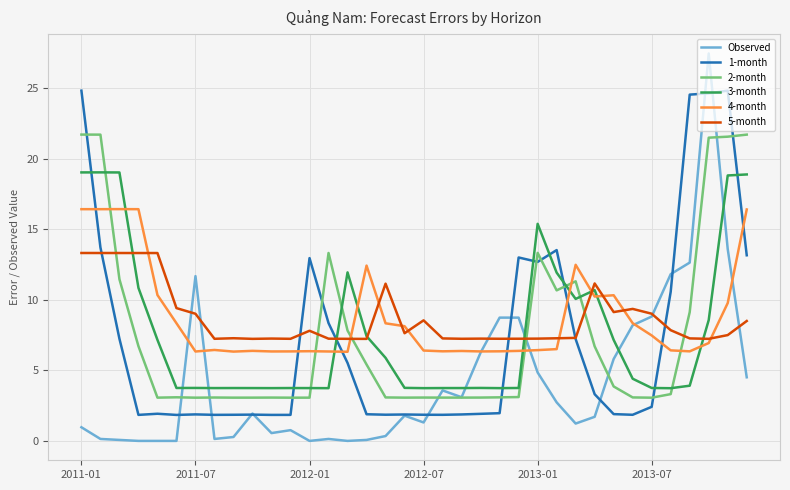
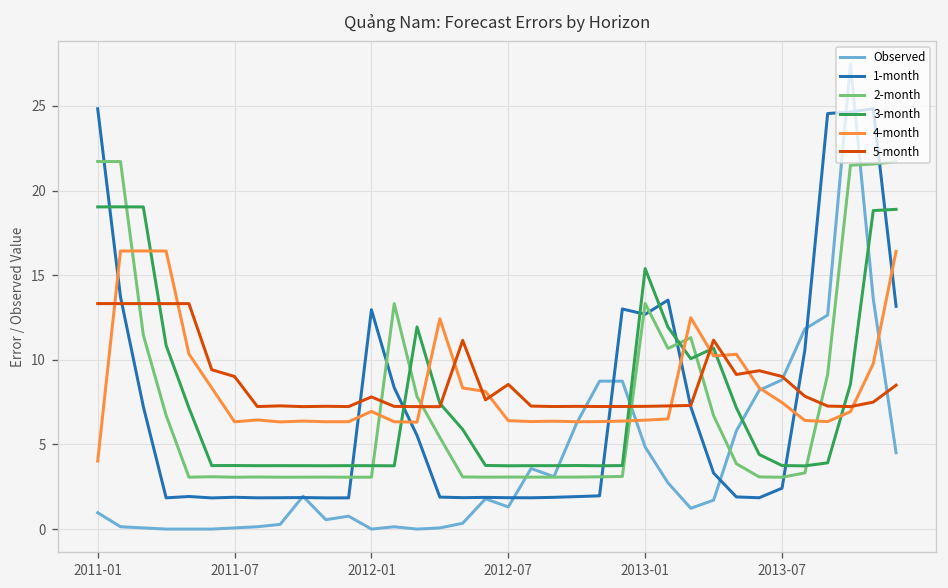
  {
    "Observed": {
      "2011-01": 1.0,
-     "2011-07": 11.7,
+     "2011-07": 0.1,
      "2012-01": 0.0,
      "2012-07": 1.3,
      "2013-01": 4.9,
      "2013-07": 8.8
    },
    "1-month": {
      "2011-01": 24.8,
      "2011-07": 1.9,
      "2012-01": 13.0,
      "2012-07": 1.9,
      "2013-01": 12.7,
      "2013-07": 2.4
    },
    "2-month": {
      "2011-01": 21.7,
      "2011-07": 3.1,
      "2012-01": 3.1,
      "2012-07": 3.1,
      "2013-01": 13.3,
      "2013-07": 3.1
    },
    "3-month": {
      "2011-01": 19.0,
      "2011-07": 3.8,
      "2012-01": 3.7,
      "2012-07": 3.7,
      "2013-01": 15.4,
      "2013-07": 3.8
    },
    "4-month": {
-     "2011-01": 16.4,
+     "2011-01": 4.0,
      "2011-07": 6.3,
-     "2012-01": 6.4,
+     "2012-01": 7.0,
      "2012-07": 6.4,
      "2013-01": 6.4,
      "2013-07": 7.5
    },
    "5-month": {
      "2011-01": 13.3,
      "2011-07": 9.0,
      "2012-01": 7.8,
      "2012-07": 8.5,
      "2013-01": 7.3,
      "2013-07": 9.0
    }
  }
